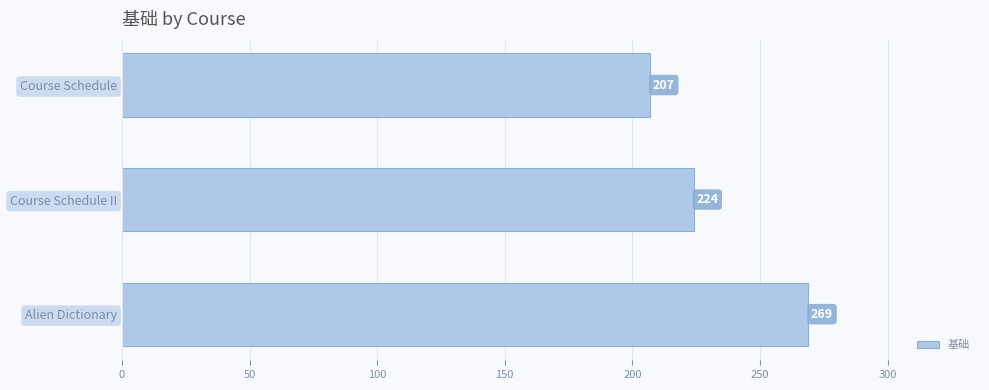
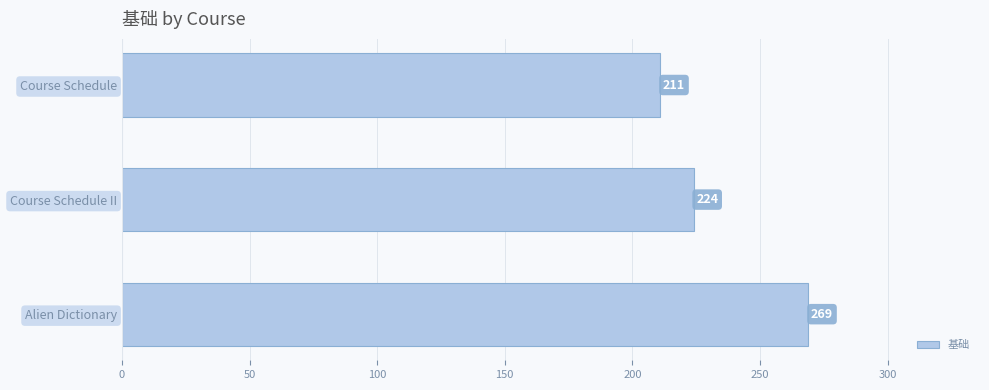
  {
-   "Course Schedule": 207
+   "Course Schedule": 211
  }
